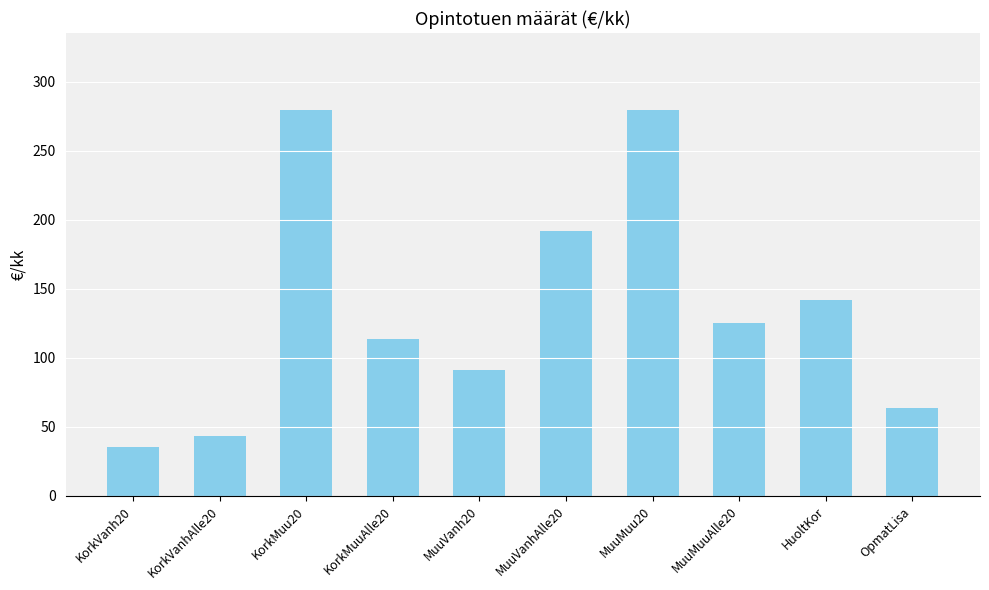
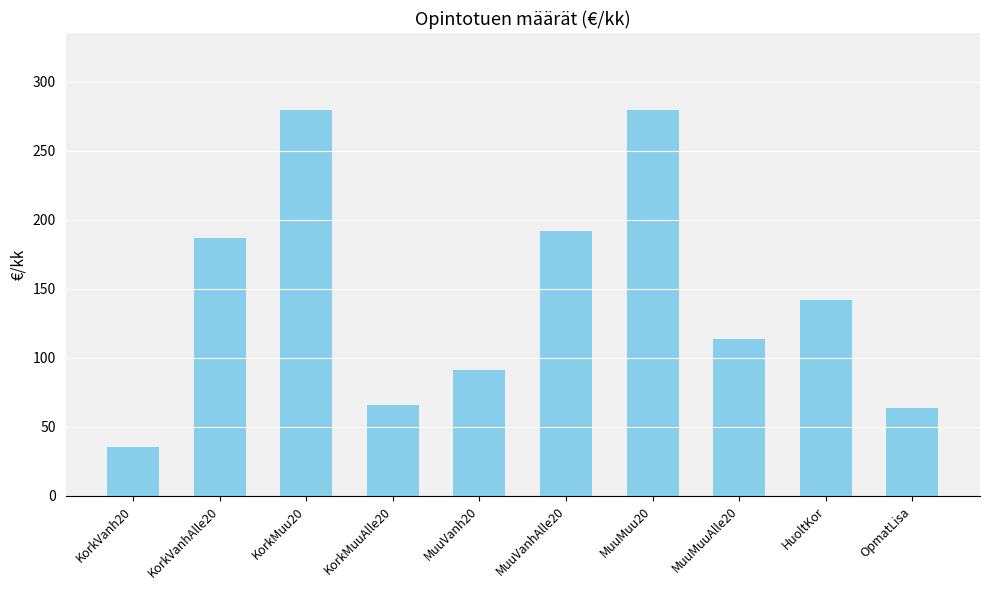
  {
    "KorkVanh20": 35,
-   "KorkVanhAlle20": 43,
+   "KorkVanhAlle20": 187,
    "KorkMuu20": 279,
-   "KorkMuuAlle20": 114,
+   "KorkMuuAlle20": 66,
    "MuuVanh20": 91,
    "MuuVanhAlle20": 192,
    "MuuMuu20": 279,
-   "MuuMuuAlle20": 125,
+   "MuuMuuAlle20": 114,
    "HuoltKor": 142,
    "OpmatLisa": 64
  }
